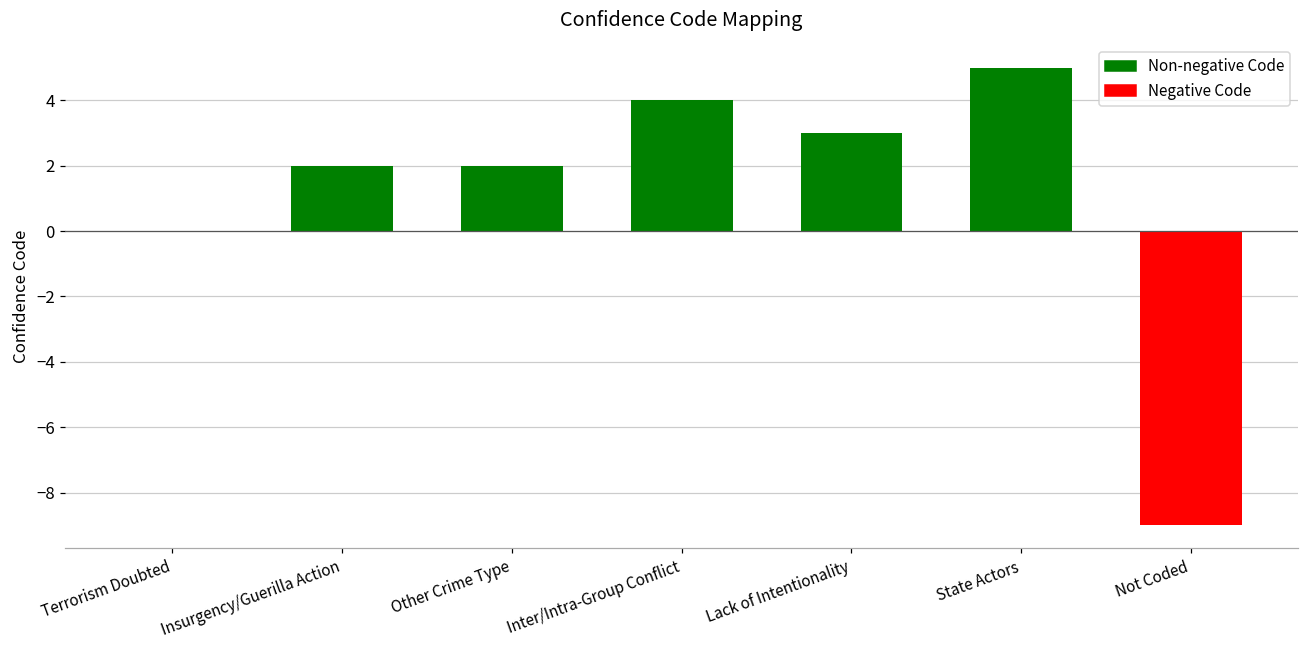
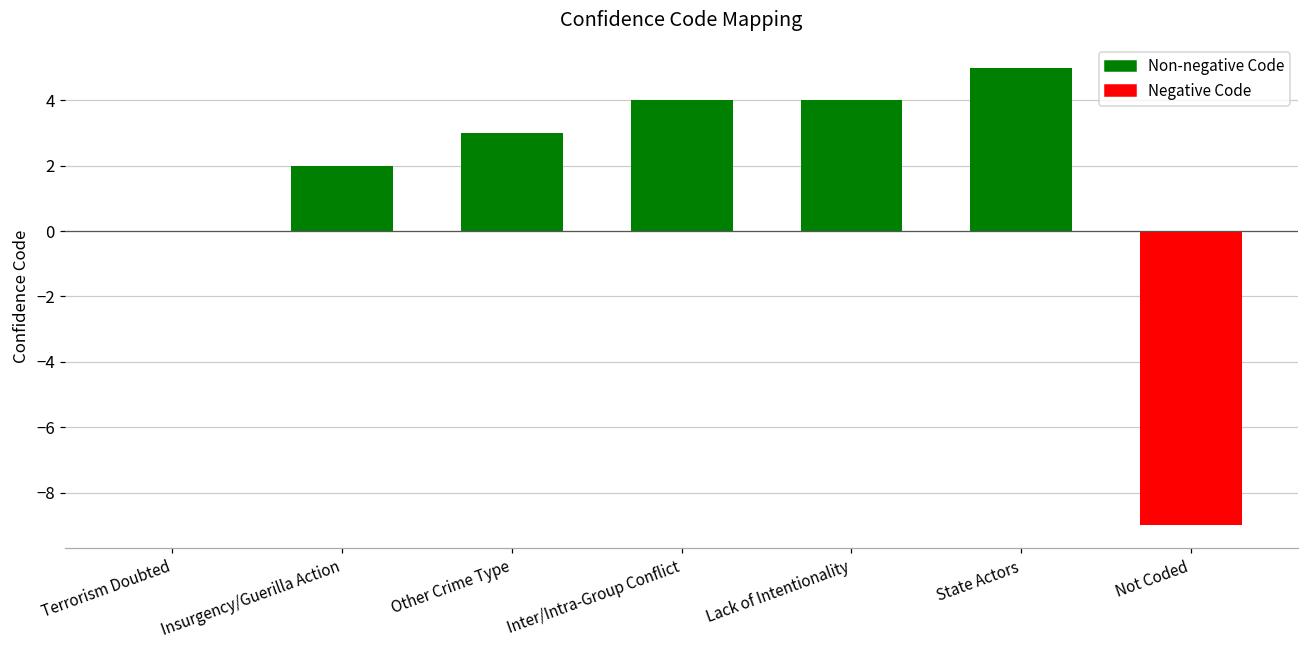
  {
    "Terrorism Doubted": 0,
    "Insurgency/Guerilla Action": 2,
-   "Other Crime Type": 2,
+   "Other Crime Type": 3,
    "Inter/Intra-Group Conflict": 4,
-   "Lack of Intentionality": 3,
+   "Lack of Intentionality": 4,
    "State Actors": 5,
    "Not Coded": -9
  }
